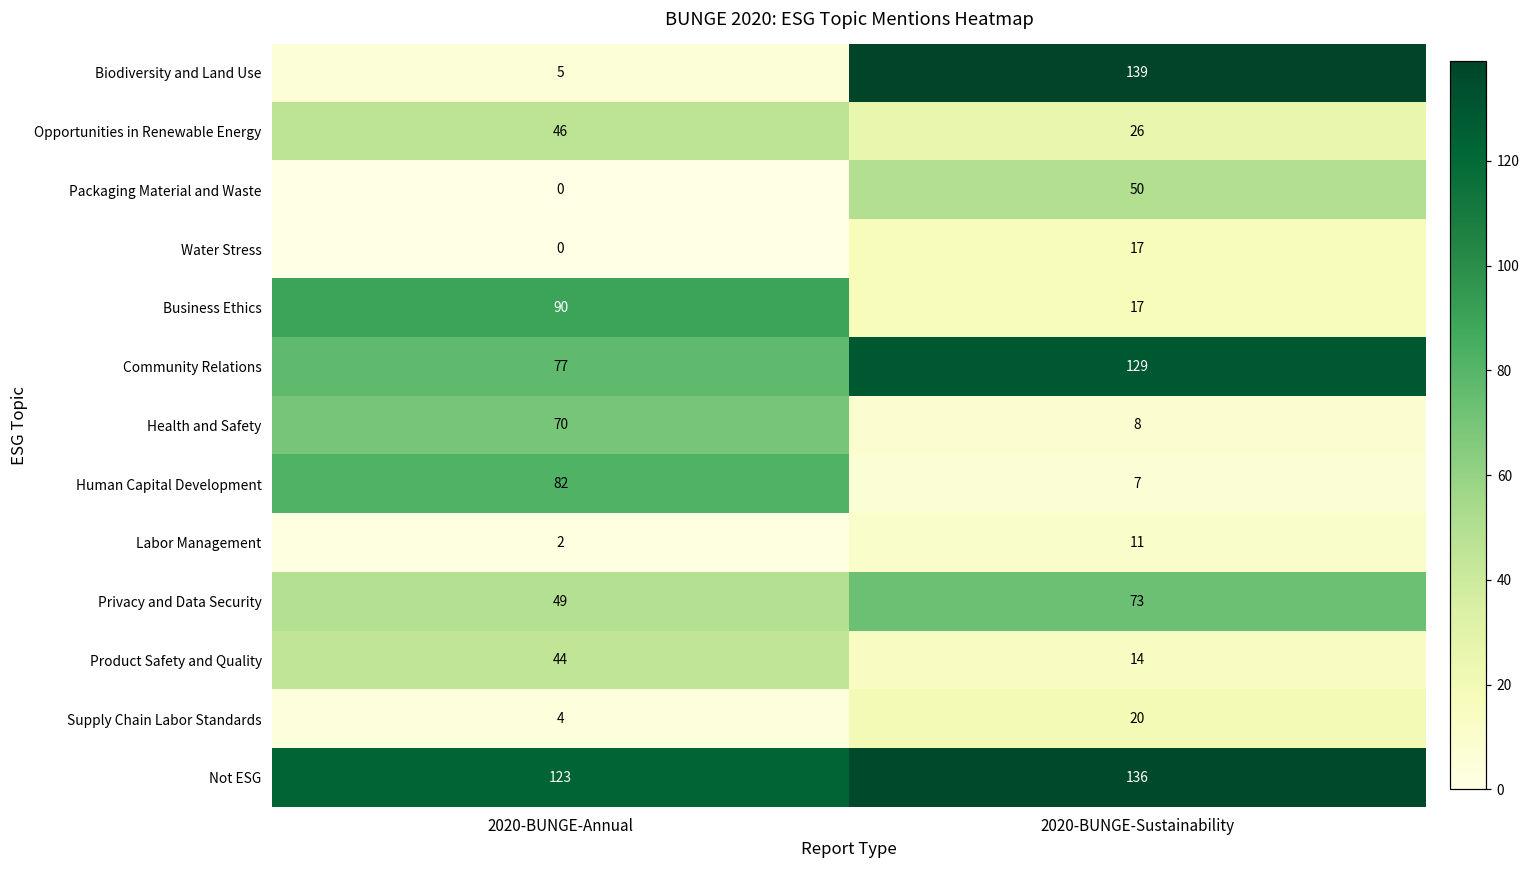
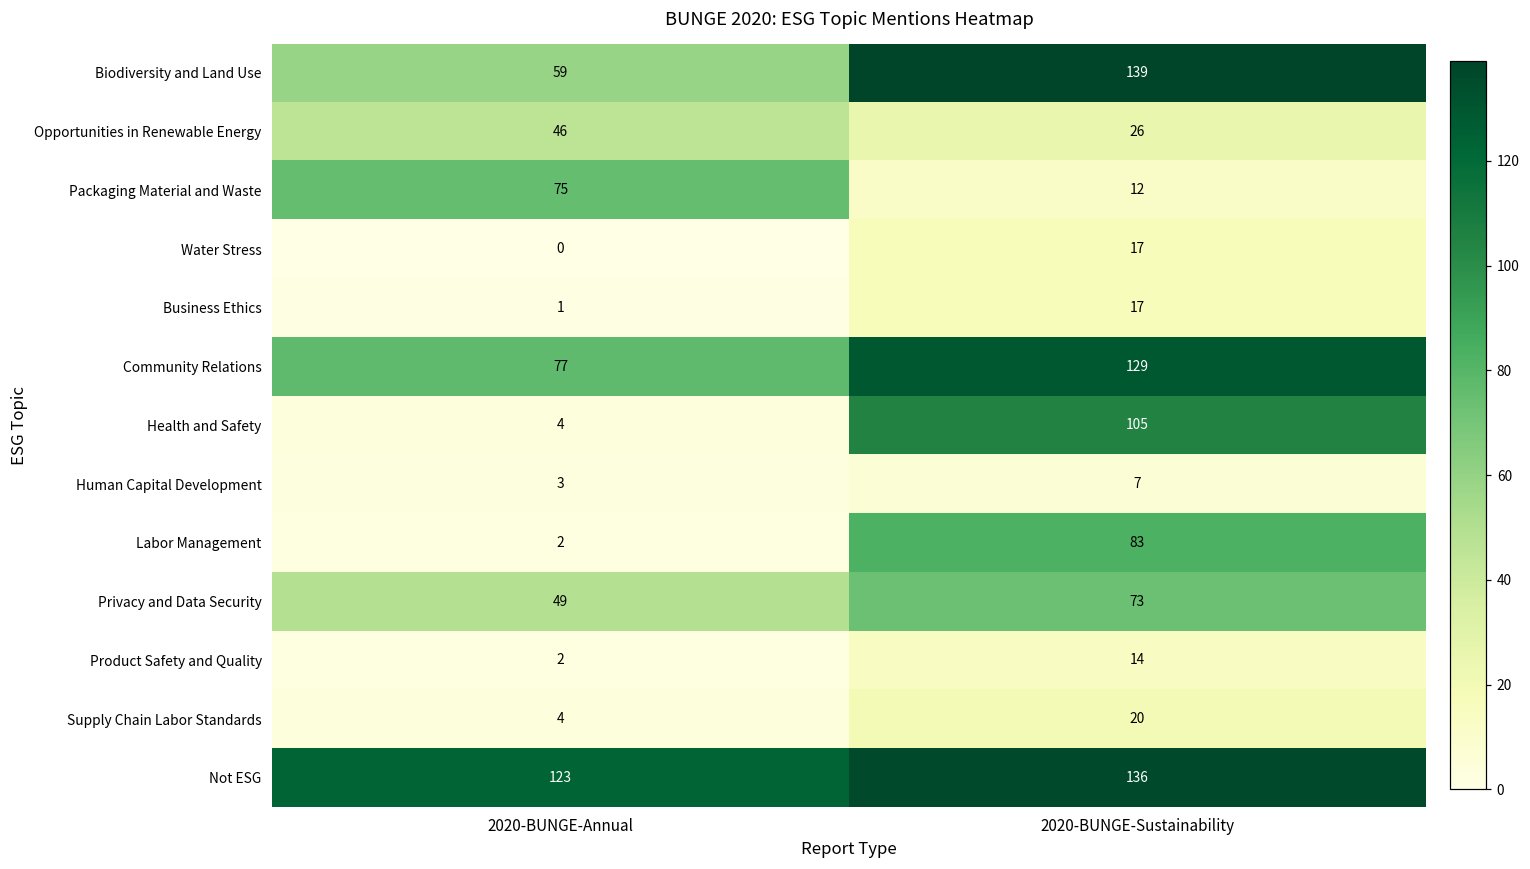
  {
    "Biodiversity and Land Use": {
-     "2020-BUNGE-Annual": 5,
+     "2020-BUNGE-Annual": 59,
      "2020-BUNGE-Sustainability": 139
    },
    "Opportunities in Renewable Energy": {
      "2020-BUNGE-Annual": 46,
      "2020-BUNGE-Sustainability": 26
    },
    "Packaging Material and Waste": {
-     "2020-BUNGE-Annual": 0,
-     "2020-BUNGE-Sustainability": 50
+     "2020-BUNGE-Annual": 75,
+     "2020-BUNGE-Sustainability": 12
    },
    "Water Stress": {
      "2020-BUNGE-Annual": 0,
      "2020-BUNGE-Sustainability": 17
    },
    "Business Ethics": {
-     "2020-BUNGE-Annual": 90,
+     "2020-BUNGE-Annual": 1,
      "2020-BUNGE-Sustainability": 17
    },
    "Community Relations": {
      "2020-BUNGE-Annual": 77,
      "2020-BUNGE-Sustainability": 129
    },
    "Health and Safety": {
-     "2020-BUNGE-Annual": 70,
-     "2020-BUNGE-Sustainability": 8
+     "2020-BUNGE-Annual": 4,
+     "2020-BUNGE-Sustainability": 105
    },
    "Human Capital Development": {
-     "2020-BUNGE-Annual": 82,
+     "2020-BUNGE-Annual": 3,
      "2020-BUNGE-Sustainability": 7
    },
    "Labor Management": {
      "2020-BUNGE-Annual": 2,
-     "2020-BUNGE-Sustainability": 11
+     "2020-BUNGE-Sustainability": 83
    },
    "Privacy and Data Security": {
      "2020-BUNGE-Annual": 49,
      "2020-BUNGE-Sustainability": 73
    },
    "Product Safety and Quality": {
-     "2020-BUNGE-Annual": 44,
+     "2020-BUNGE-Annual": 2,
      "2020-BUNGE-Sustainability": 14
    },
    "Supply Chain Labor Standards": {
      "2020-BUNGE-Annual": 4,
      "2020-BUNGE-Sustainability": 20
    },
    "Not ESG": {
      "2020-BUNGE-Annual": 123,
      "2020-BUNGE-Sustainability": 136
    }
  }
